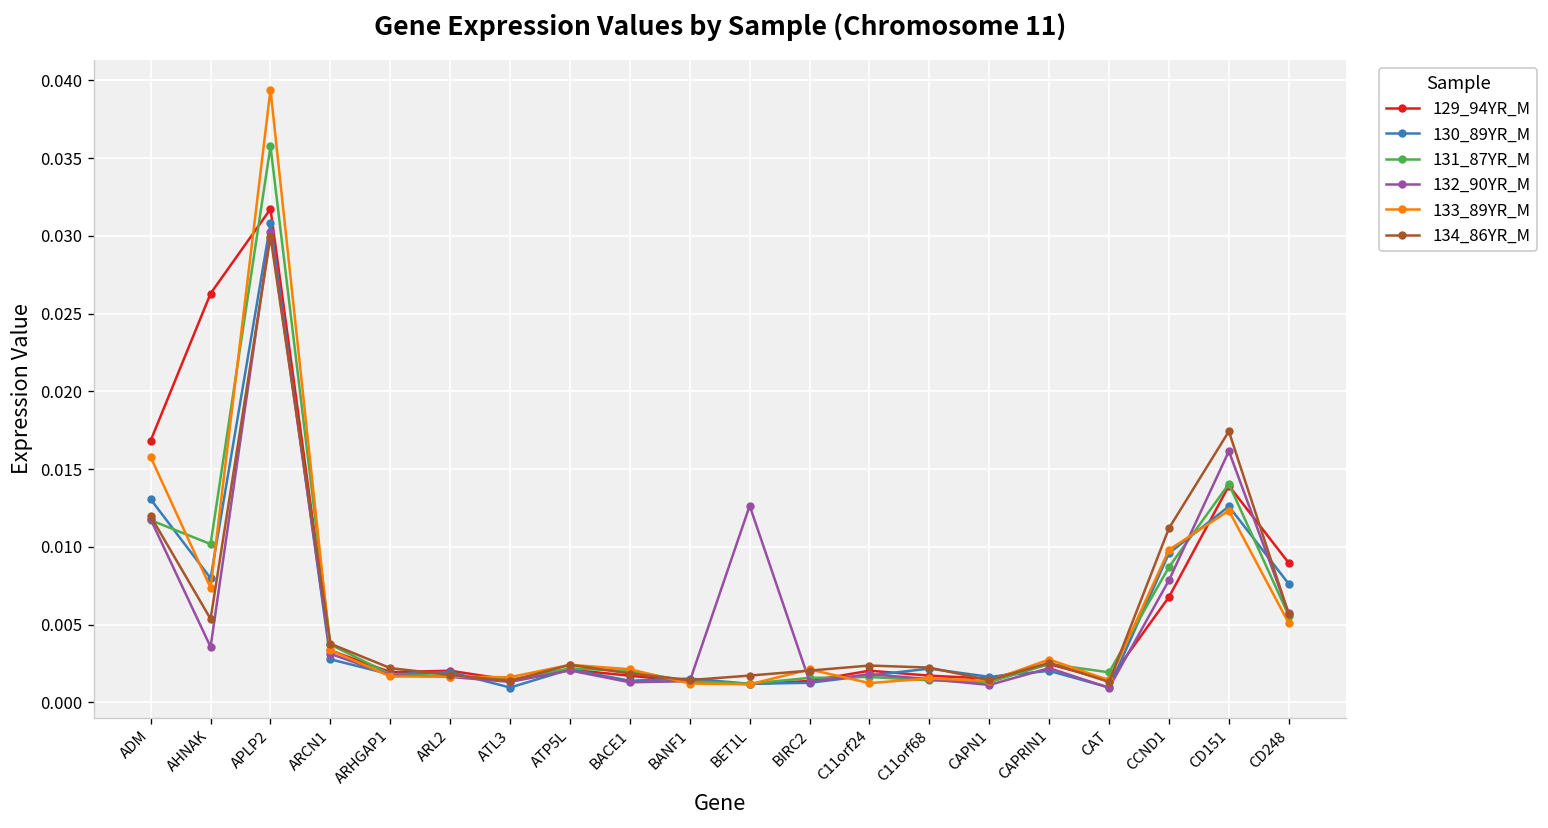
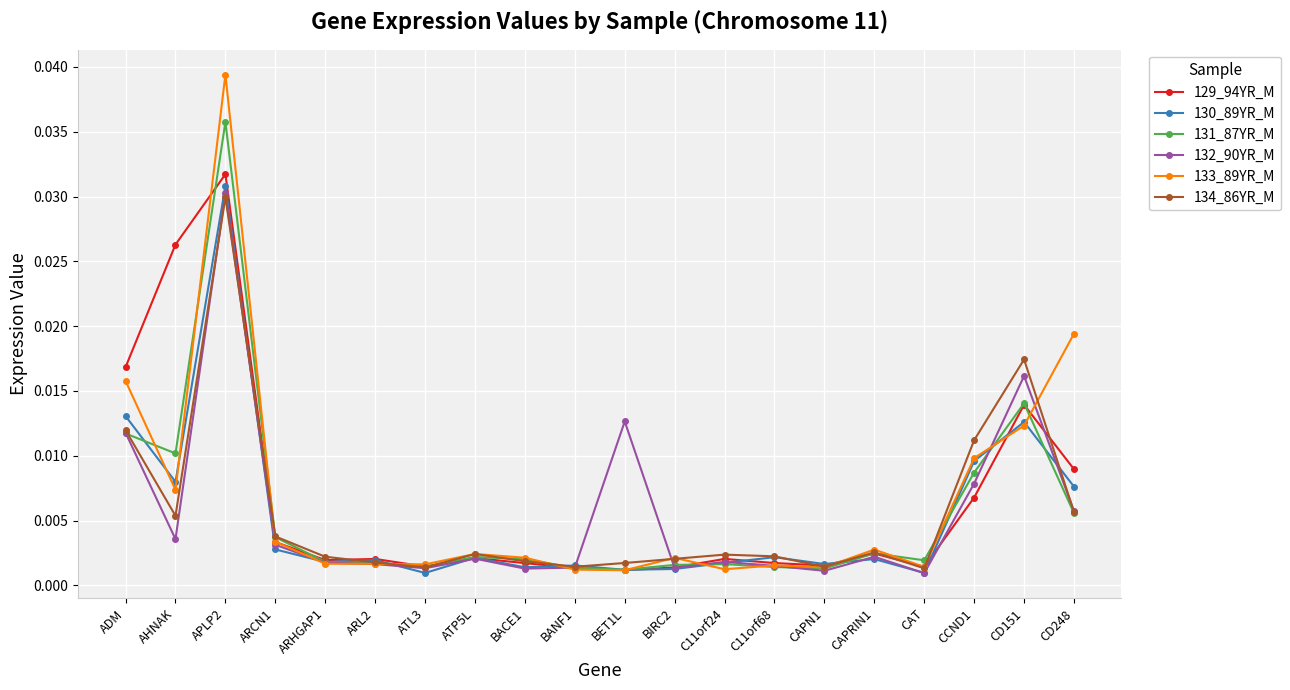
  {
    "129_94YR_M": {
      "ADM": 0.0168,
      "AHNAK": 0.0263,
      "APLP2": 0.0317,
      "C11orf24": 0.0020,
      "CCND1": 0.0068,
      "CD248": 0.0090
    },
    "130_89YR_M": {
      "ADM": 0.0131,
      "AHNAK": 0.0080,
      "APLP2": 0.0308,
      "ARCN1": 0.0028,
      "ATL3": 0.0010,
      "CCND1": 0.0096,
      "CD151": 0.0126,
      "CD248": 0.0076
    },
    "131_87YR_M": {
      "AHNAK": 0.0102,
      "APLP2": 0.0358,
      "BIRC2": 0.0016,
      "CAT": 0.0019,
      "CCND1": 0.0087
    },
    "132_90YR_M": {
      "AHNAK": 0.0036,
      "APLP2": 0.0303,
      "ARCN1": 0.0031,
      "BET1L": 0.0126,
      "CCND1": 0.0079,
      "CD151": 0.0162
    },
    "133_89YR_M": {
      "ADM": 0.0158,
      "AHNAK": 0.0074,
      "APLP2": 0.0394,
      "C11orf24": 0.0012,
      "CAPRIN1": 0.0028,
      "CCND1": 0.0098,
      "CD151": 0.0123,
-     "CD248": 0.0051
+     "CD248": 0.0194
    },
    "134_86YR_M": {
      "ADM": 0.0120,
      "AHNAK": 0.0054,
      "APLP2": 0.0299,
      "ARHGAP1": 0.0022,
      "BET1L": 0.0017,
      "C11orf24": 0.0024,
      "CCND1": 0.0112,
      "CD151": 0.0174
    }
  }
